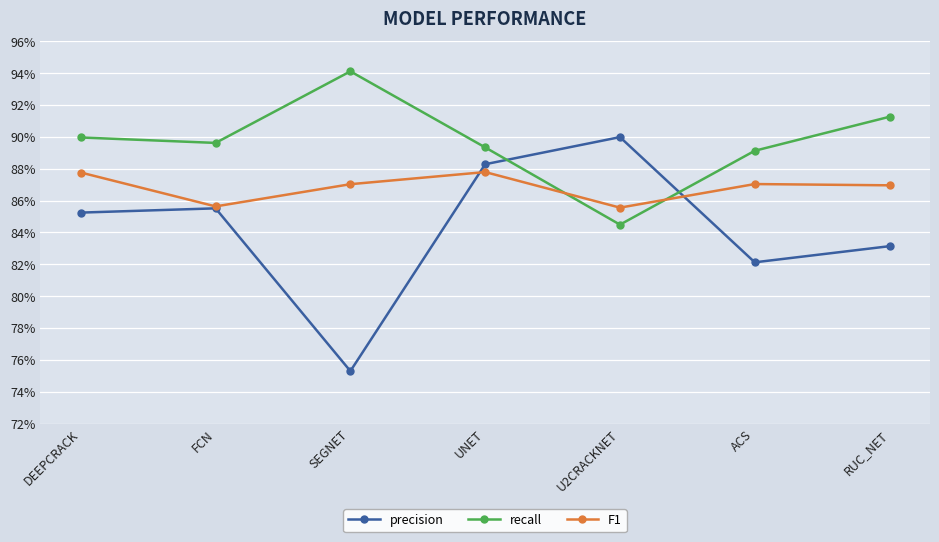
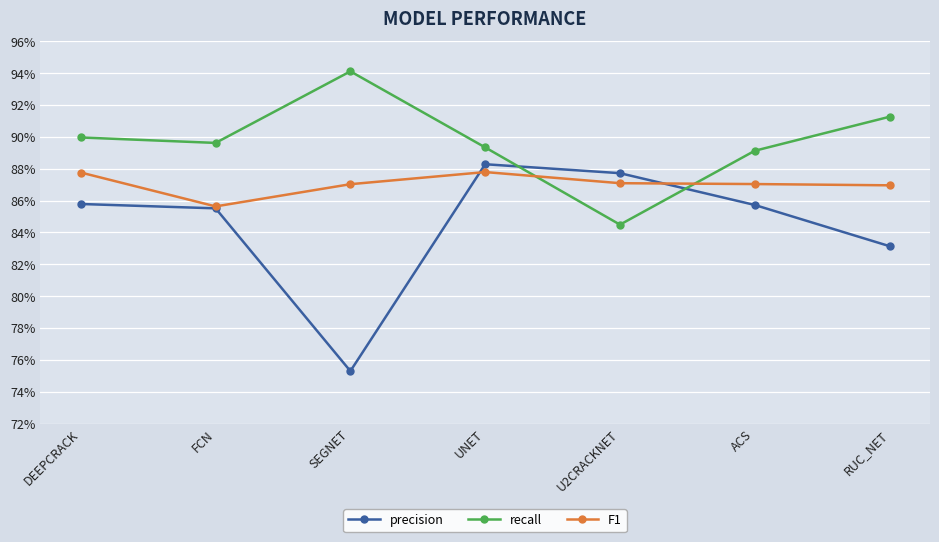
  {
    "precision": {
-     "DEEPCRACK": "85.2%",
+     "DEEPCRACK": "85.8%",
      "SEGNET": "75.3%",
      "UNET": "88.3%",
-     "U2CRACKNET": "90.0%",
-     "ACS": "82.1%",
+     "U2CRACKNET": "87.7%",
+     "ACS": "85.7%",
      "RUC_NET": "83.1%"
    },
    "recall": {
      "DEEPCRACK": "90.0%",
      "FCN": "89.6%",
      "SEGNET": "94.1%",
      "UNET": "89.3%",
      "U2CRACKNET": "84.5%",
      "ACS": "89.1%",
      "RUC_NET": "91.3%"
    },
    "F1": {
      "DEEPCRACK": "87.8%",
      "SEGNET": "87.0%",
      "UNET": "87.8%",
-     "U2CRACKNET": "85.6%",
+     "U2CRACKNET": "87.1%",
      "ACS": "87.0%",
      "RUC_NET": "87.0%"
    }
  }
